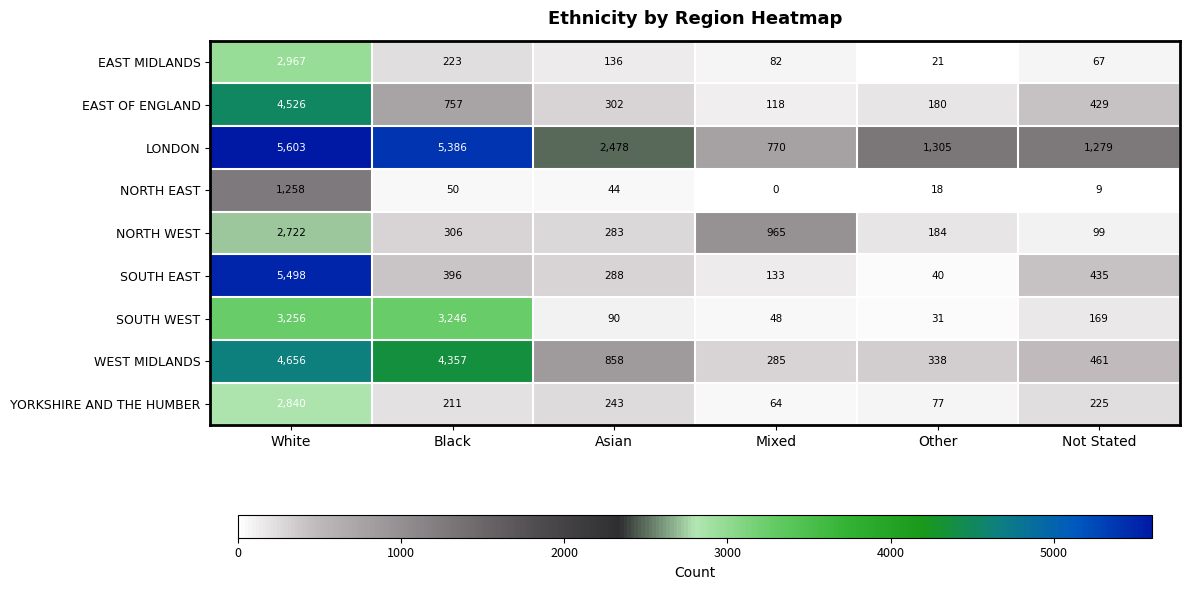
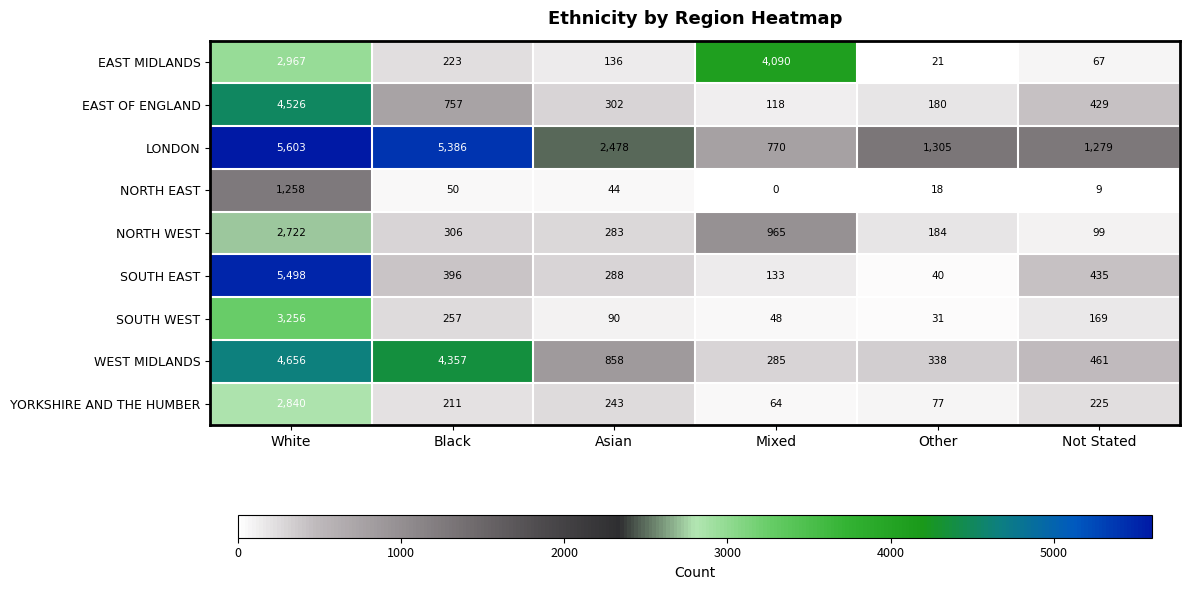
  {
    "EAST MIDLANDS": {
      "White": "2,967",
      "Black": "223",
      "Asian": "136",
-     "Mixed": "82",
+     "Mixed": "4,090",
      "Other": "21",
      "Not Stated": "67"
    },
    "EAST OF ENGLAND": {
      "White": "4,526",
      "Black": "757",
      "Asian": "302",
      "Mixed": "118",
      "Other": "180",
      "Not Stated": "429"
    },
    "LONDON": {
      "White": "5,603",
      "Black": "5,386",
      "Asian": "2,478",
      "Mixed": "770",
      "Other": "1,305",
      "Not Stated": "1,279"
    },
    "NORTH EAST": {
      "White": "1,258",
      "Black": "50",
      "Asian": "44",
      "Mixed": "0",
      "Other": "18",
      "Not Stated": "9"
    },
    "NORTH WEST": {
      "White": "2,722",
      "Black": "306",
      "Asian": "283",
      "Mixed": "965",
      "Other": "184",
      "Not Stated": "99"
    },
    "SOUTH EAST": {
      "White": "5,498",
      "Black": "396",
      "Asian": "288",
      "Mixed": "133",
      "Other": "40",
      "Not Stated": "435"
    },
    "SOUTH WEST": {
      "White": "3,256",
-     "Black": "3,246",
+     "Black": "257",
      "Asian": "90",
      "Mixed": "48",
      "Other": "31",
      "Not Stated": "169"
    },
    "WEST MIDLANDS": {
      "White": "4,656",
      "Black": "4,357",
      "Asian": "858",
      "Mixed": "285",
      "Other": "338",
      "Not Stated": "461"
    },
    "YORKSHIRE AND THE HUMBER": {
      "White": "2,840",
      "Black": "211",
      "Asian": "243",
      "Mixed": "64",
      "Other": "77",
      "Not Stated": "225"
    }
  }
